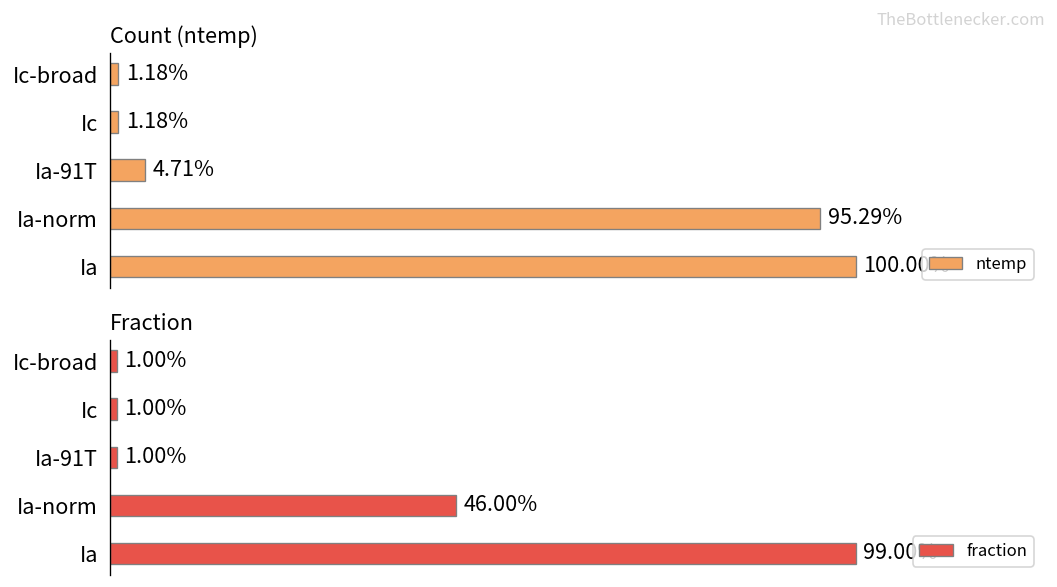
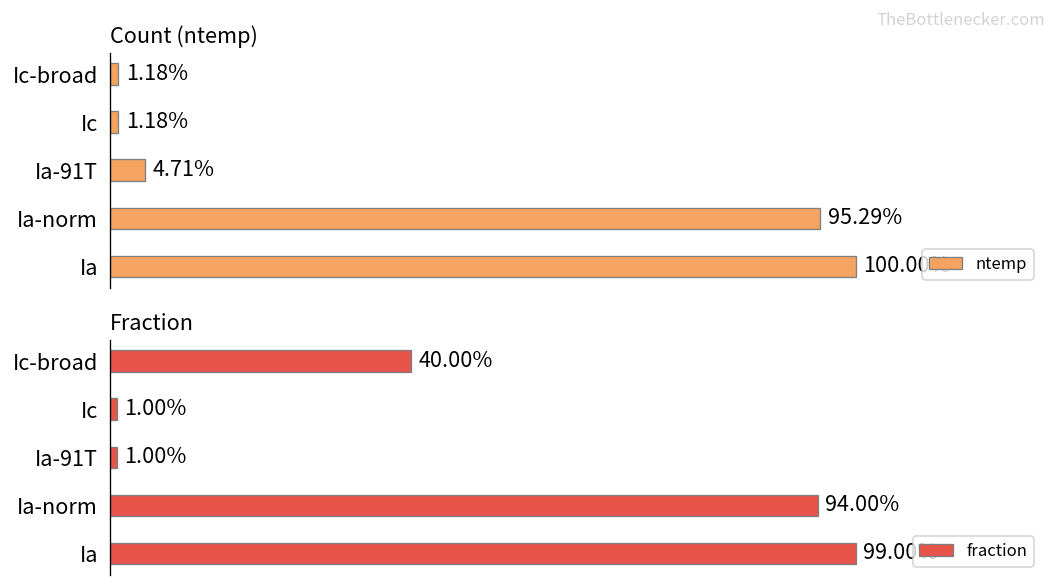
  {
    "Fraction": {
-     "Ic-broad": "1.00%",
+     "Ic-broad": "40.00%",
      "Ic": "1.00%",
      "Ia-91T": "1.00%",
-     "Ia-norm": "46.00%"
+     "Ia-norm": "94.00%"
    }
  }
